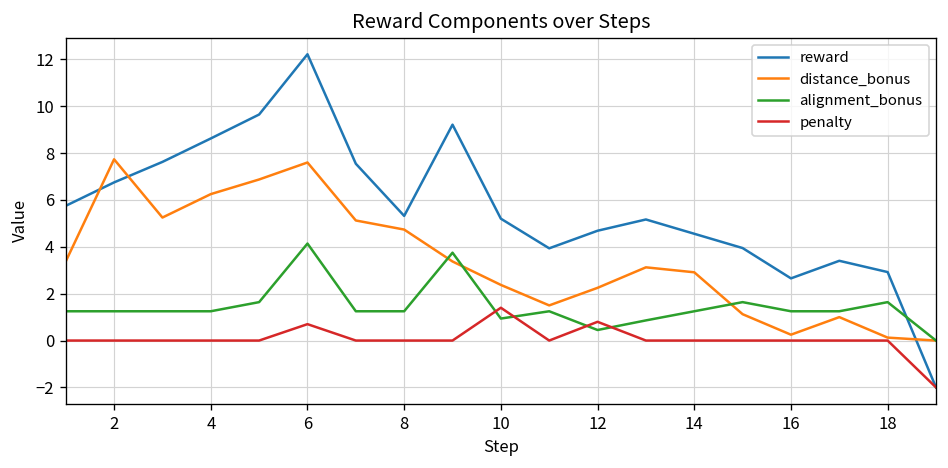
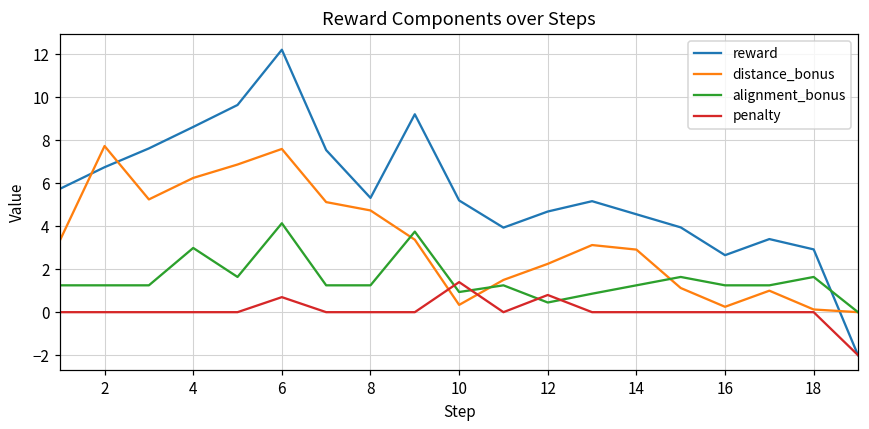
  {
    "reward": {
      "2": 6.8,
      "4": 8.6,
      "6": 12.2,
      "8": 5.3,
      "10": 5.2,
      "12": 4.7,
      "14": 4.6,
      "16": 2.7,
      "18": 2.9
    },
    "distance_bonus": {
      "2": 7.7,
      "4": 6.3,
      "6": 7.6,
      "8": 4.7,
-     "10": 2.4,
+     "10": 0.3,
      "12": 2.3,
      "14": 2.9,
      "16": 0.2
    },
    "alignment_bonus": {
      "2": 1.3,
-     "4": 1.3,
+     "4": 3.0,
      "6": 4.1,
      "8": 1.3,
      "10": 0.9,
      "12": 0.5,
      "14": 1.3,
      "16": 1.3,
      "18": 1.6
    },
    "penalty": {
      "2": 0.0,
      "4": 0.0,
      "6": 0.7,
      "8": 0.0,
      "10": 1.4,
      "12": 0.8,
      "14": 0.0,
      "16": 0.0
    }
  }
